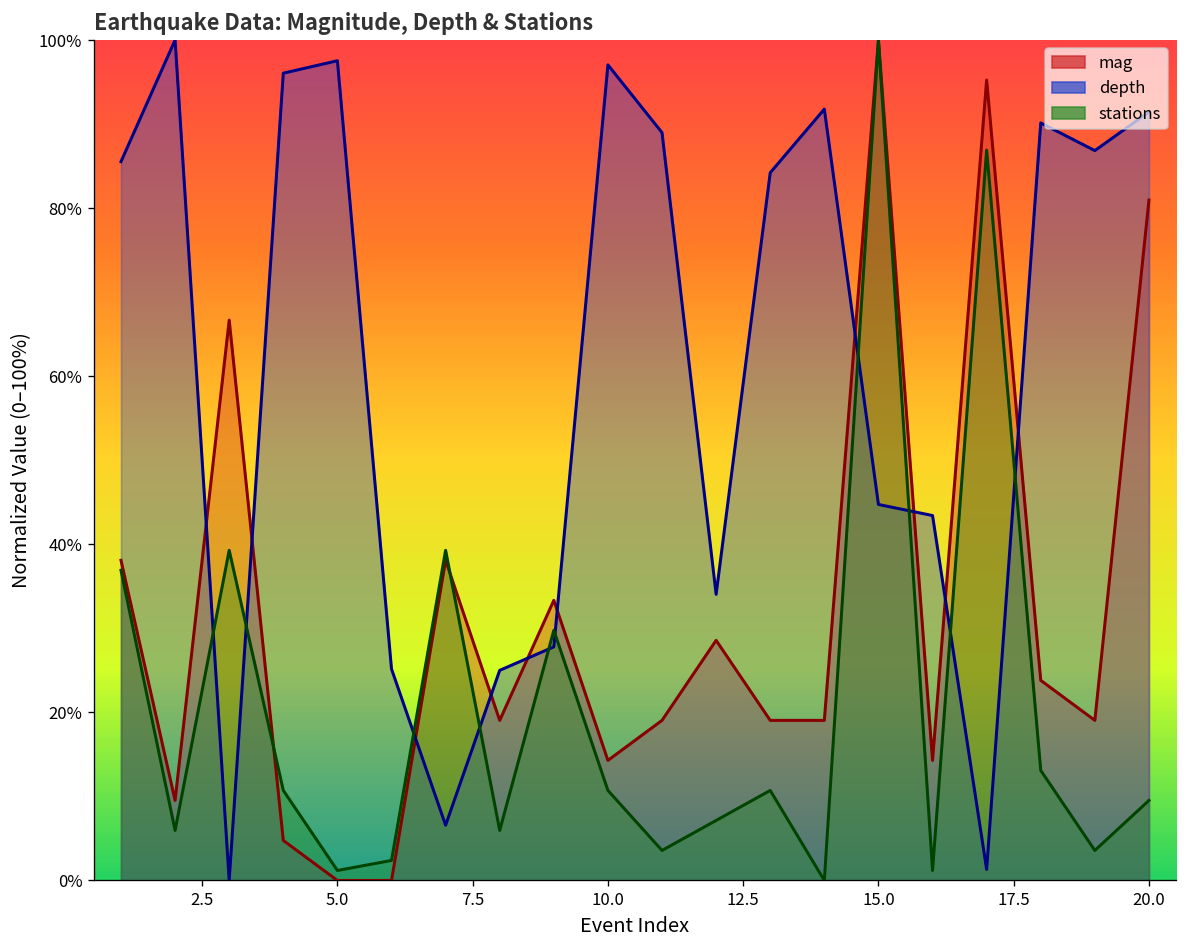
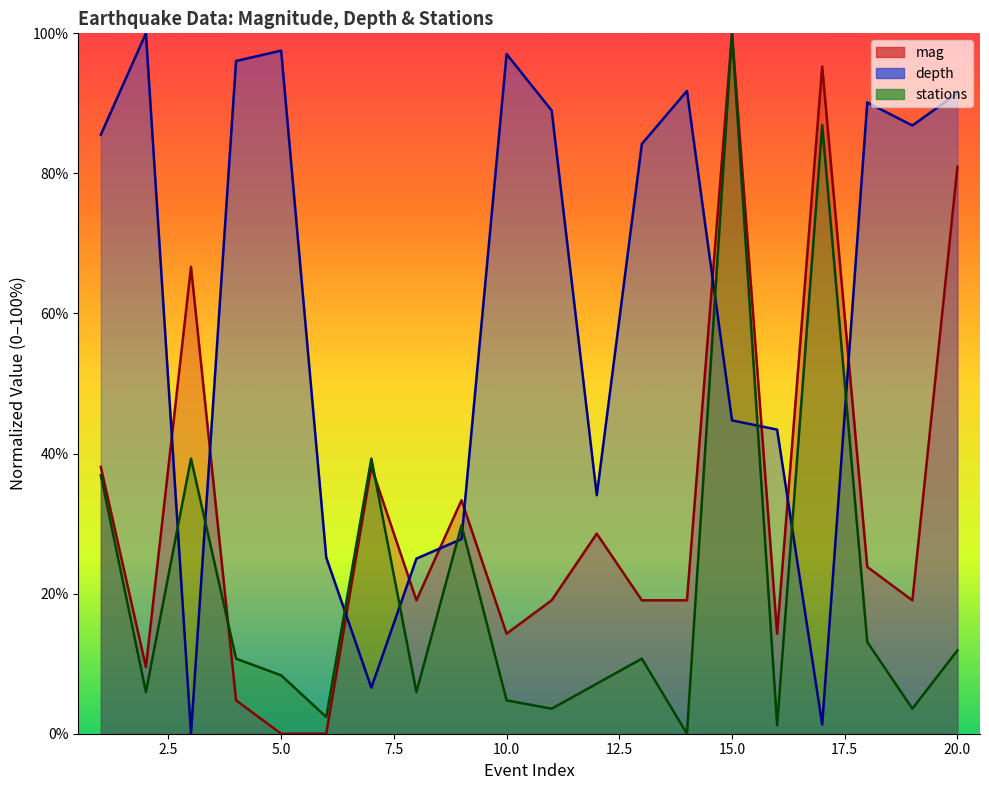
  {
    "mag": {
      "5.0": "0%",
      "10.0": "14%",
      "20.0": "81%"
    },
    "depth": {
      "5.0": "98%",
      "10.0": "97%",
      "15.0": "45%"
    },
    "stations": {
-     "5.0": "1%",
-     "10.0": "11%",
-     "20.0": "10%"
+     "5.0": "8%",
+     "10.0": "5%",
+     "20.0": "12%"
    }
  }
